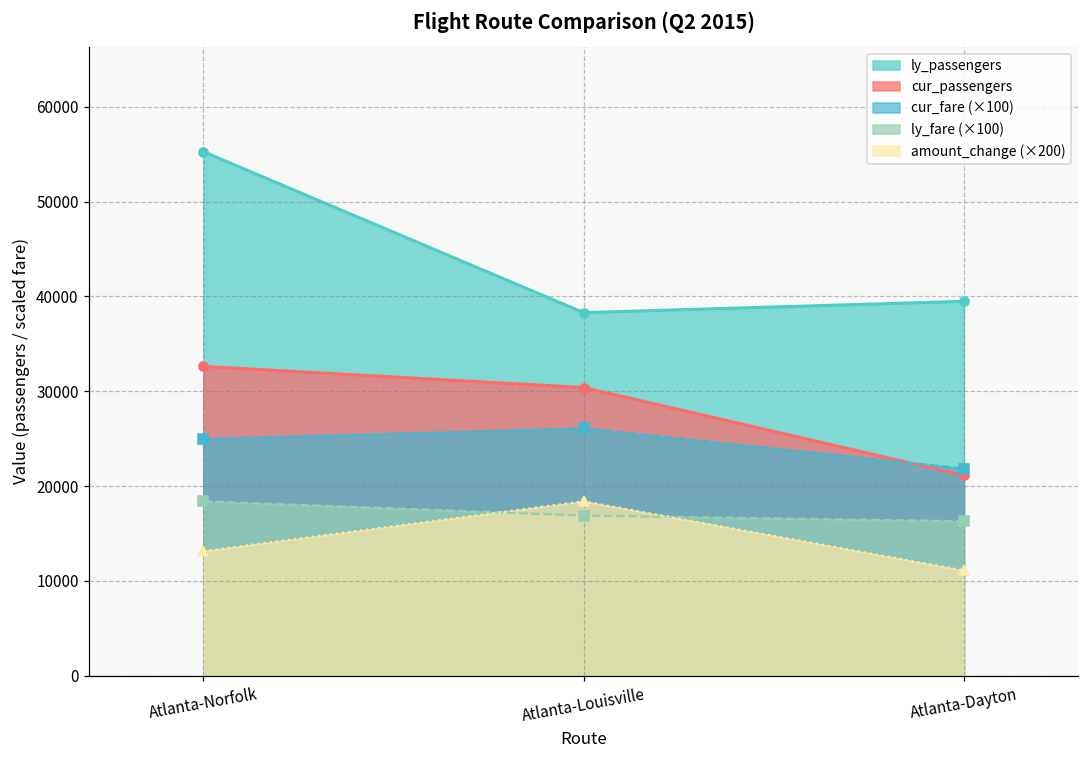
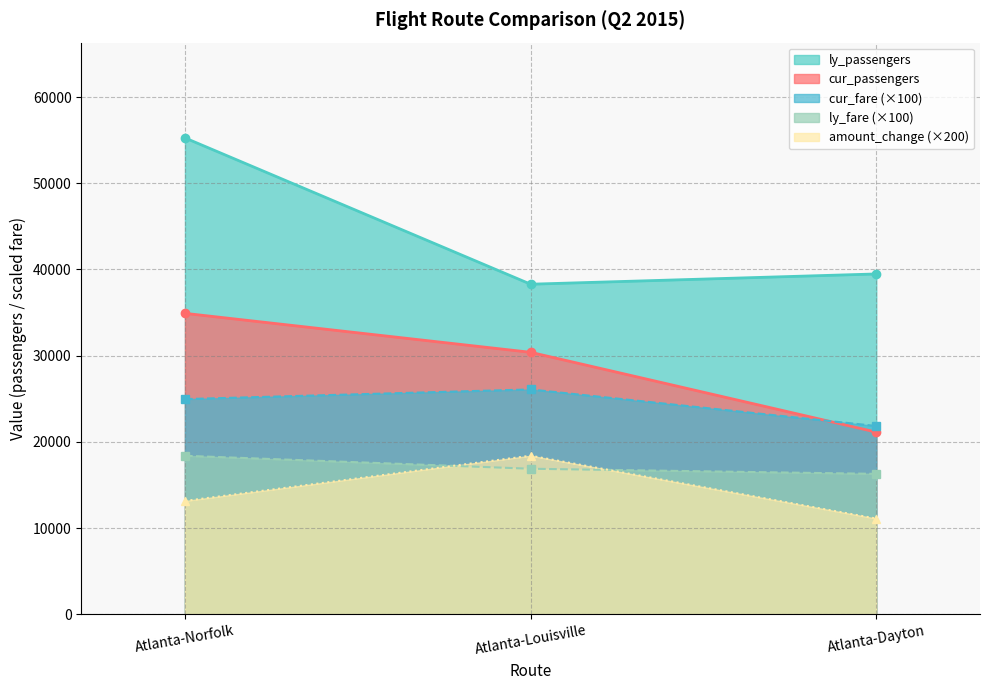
  {
    "cur_passengers": {
-     "Atlanta-Norfolk": 33000,
+     "Atlanta-Norfolk": 35000,
      "Atlanta-Louisville": 30000,
      "Atlanta-Dayton": 21000
    },
    "ly_fare (×100)": {
      "Atlanta-Norfolk": 18000,
      "Atlanta-Louisville": 17000,
      "Atlanta-Dayton": 16000
    },
    "amount_change (×200)": {
      "Atlanta-Norfolk": 13000,
      "Atlanta-Louisville": 18000,
      "Atlanta-Dayton": 11000
    }
  }
